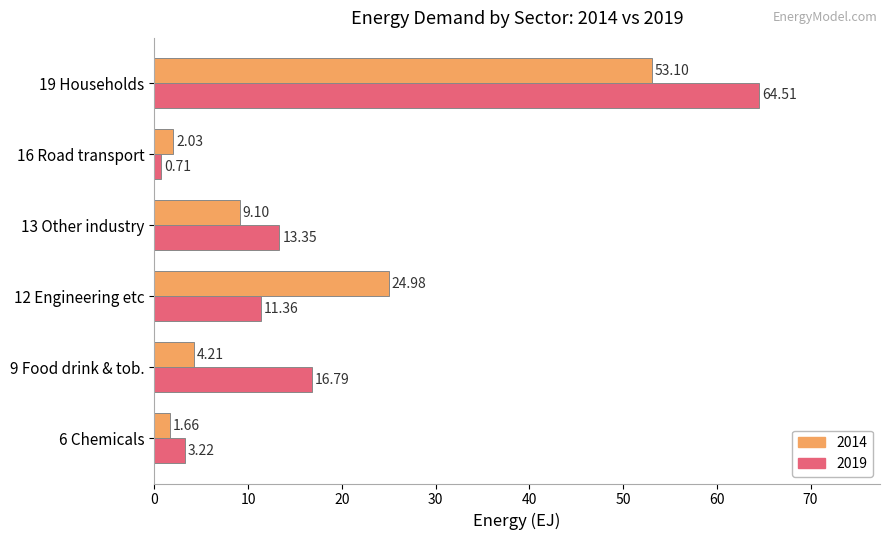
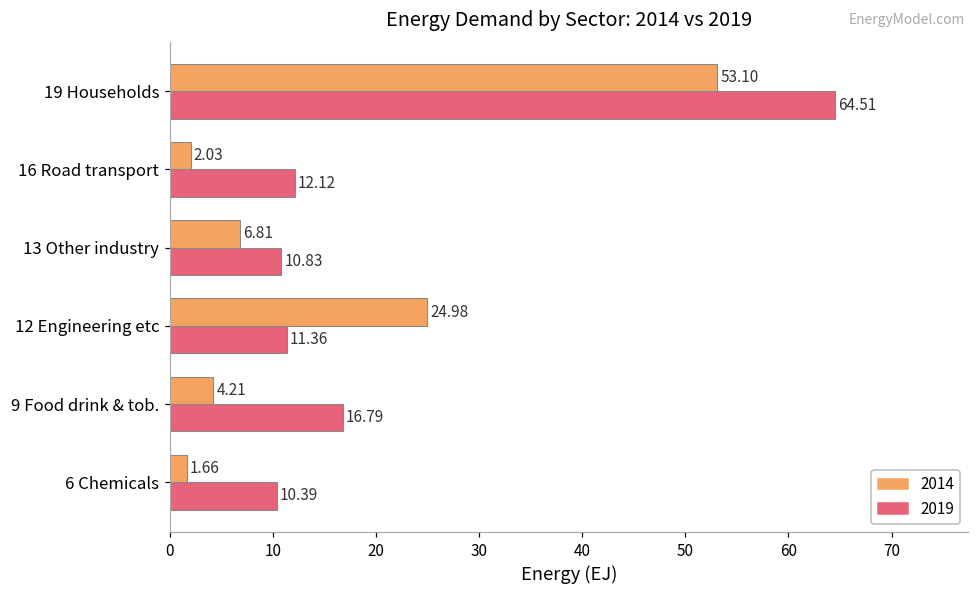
  {
    "2014": {
      "19 Households": 53.10,
      "16 Road transport": 2.03,
-     "13 Other industry": 9.10,
+     "13 Other industry": 6.81,
      "12 Engineering etc": 24.98,
      "9 Food drink & tob.": 4.21,
      "6 Chemicals": 1.66
    },
    "2019": {
      "19 Households": 64.51,
-     "16 Road transport": 0.71,
-     "13 Other industry": 13.35,
+     "16 Road transport": 12.12,
+     "13 Other industry": 10.83,
      "12 Engineering etc": 11.36,
      "9 Food drink & tob.": 16.79,
-     "6 Chemicals": 3.22
+     "6 Chemicals": 10.39
    }
  }
